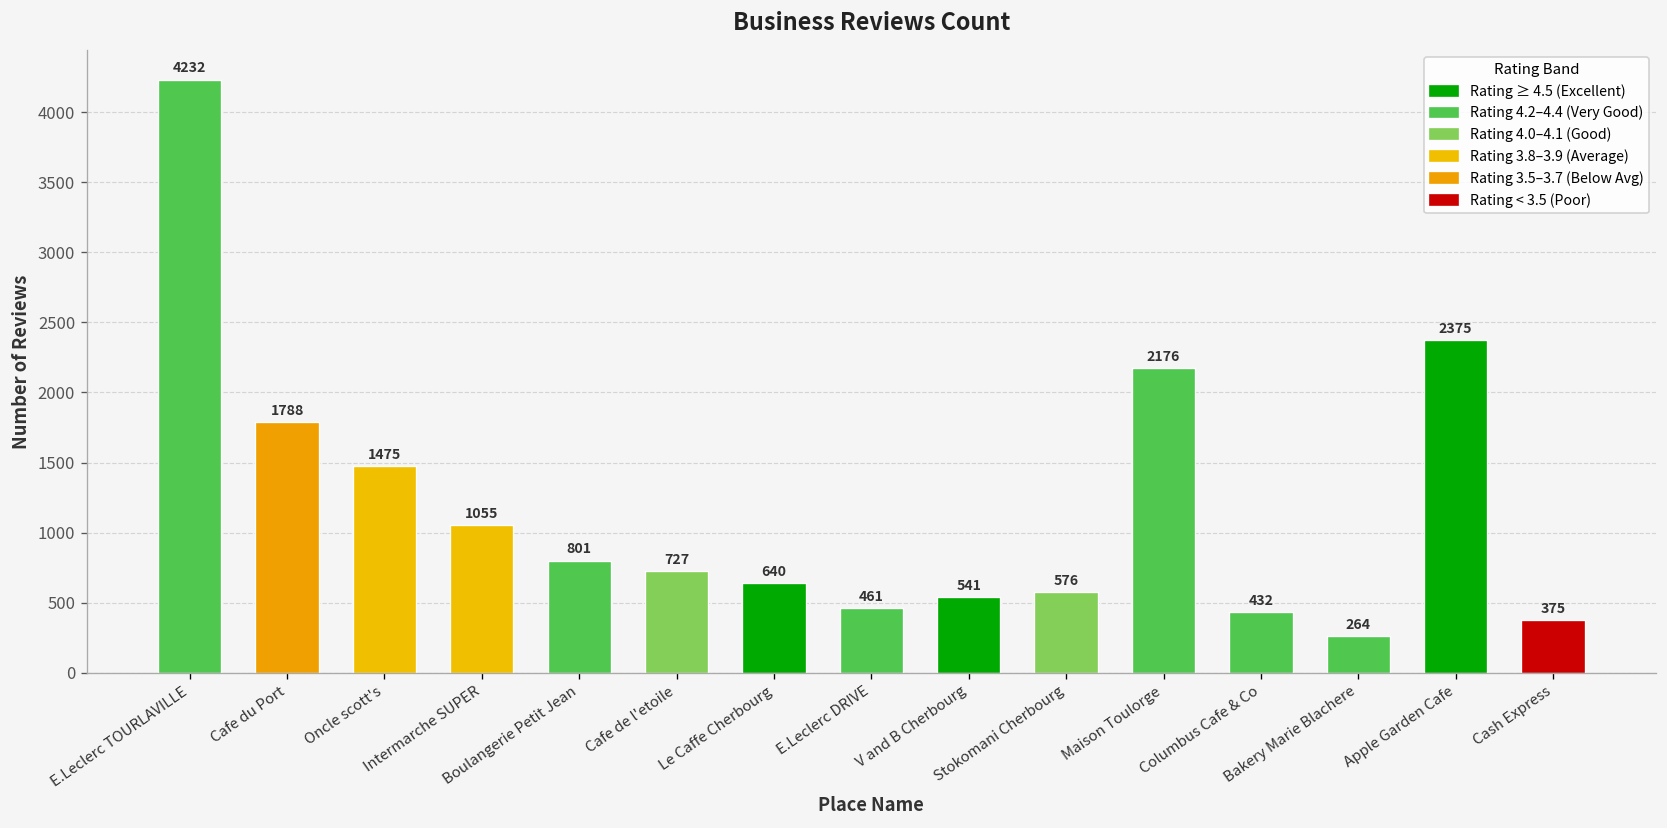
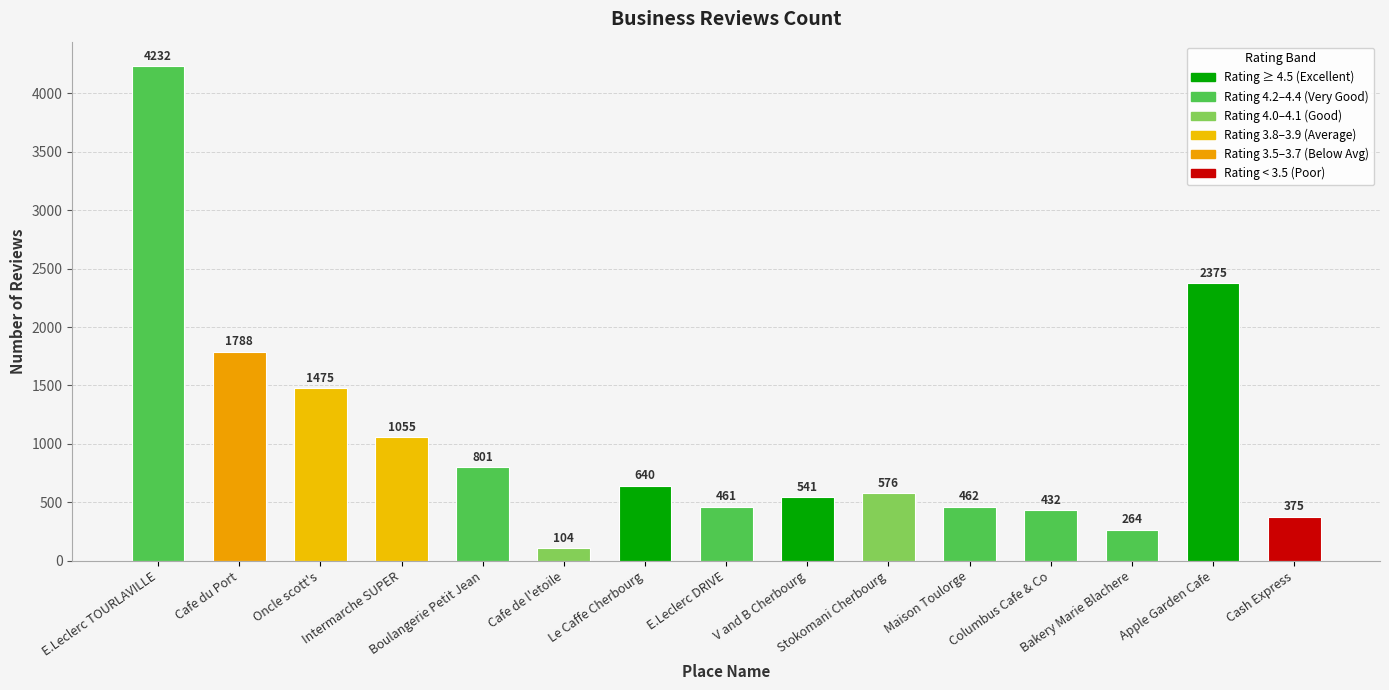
  {
    "E.Leclerc TOURLAVILLE": 4232,
    "Cafe du Port": 1788,
    "Oncle scott's": 1475,
    "Intermarche SUPER": 1055,
    "Boulangerie Petit Jean": 801,
-   "Cafe de l'etoile": 727,
+   "Cafe de l'etoile": 104,
    "Le Caffe Cherbourg": 640,
    "E.Leclerc DRIVE": 461,
    "V and B Cherbourg": 541,
    "Stokomani Cherbourg": 576,
-   "Maison Toulorge": 2176,
+   "Maison Toulorge": 462,
    "Columbus Cafe & Co": 432,
    "Bakery Marie Blachere": 264,
    "Apple Garden Cafe": 2375,
    "Cash Express": 375
  }
